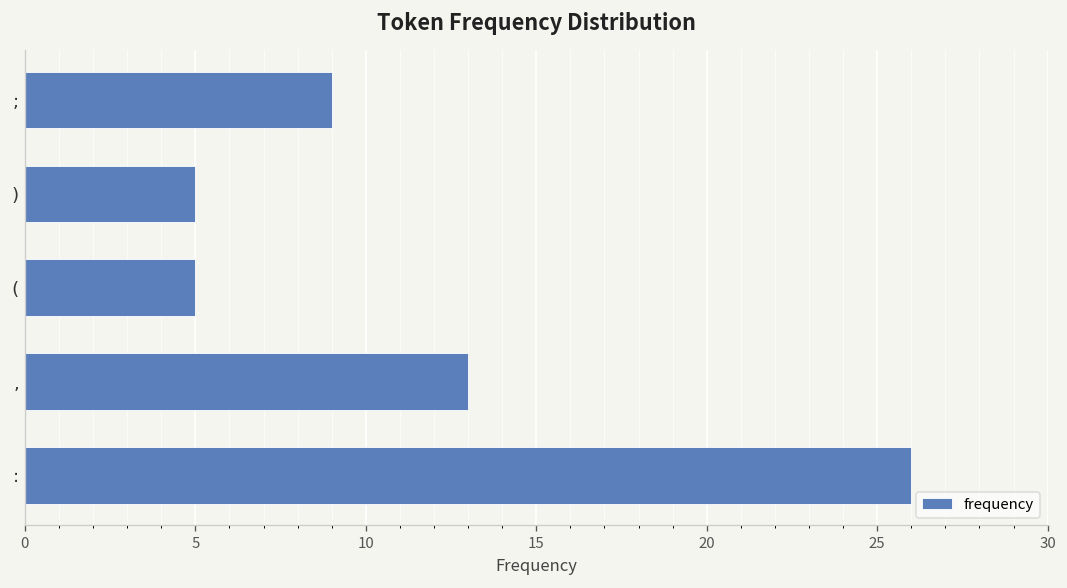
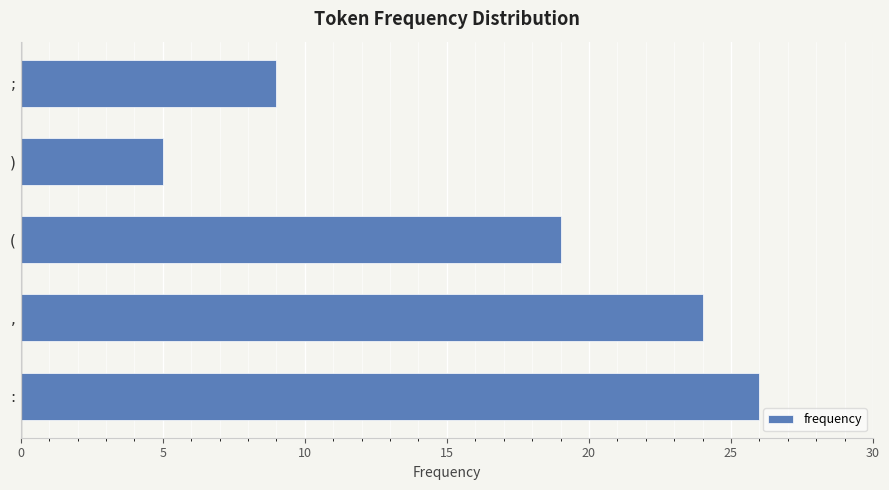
  {
    ";": 9,
    ")": 5,
-   "(": 5,
-   ",": 13,
+   "(": 19,
+   ",": 24,
    ":": 26
  }
